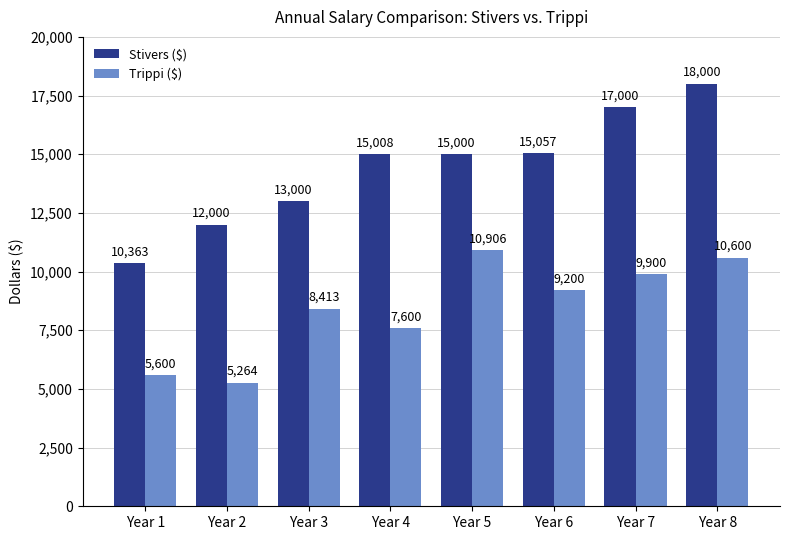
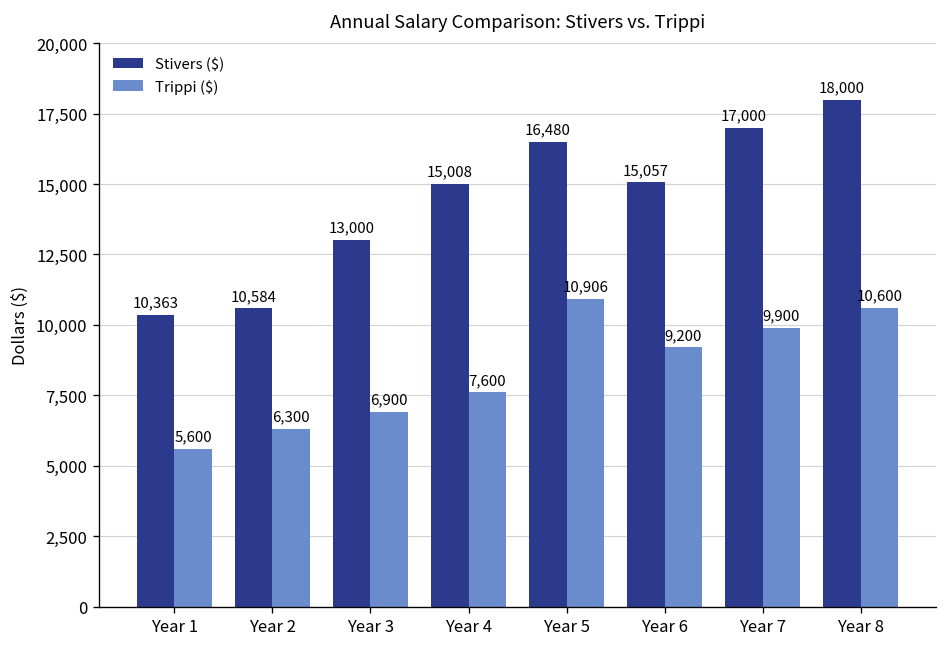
  {
    "Stivers ($)": {
      "Year 1": "10,363",
-     "Year 2": "12,000",
+     "Year 2": "10,584",
      "Year 3": "13,000",
      "Year 4": "15,008",
-     "Year 5": "15,000",
+     "Year 5": "16,480",
      "Year 6": "15,057",
      "Year 7": "17,000",
      "Year 8": "18,000"
    },
    "Trippi ($)": {
      "Year 1": "5,600",
-     "Year 2": "5,264",
-     "Year 3": "8,413",
+     "Year 2": "6,300",
+     "Year 3": "6,900",
      "Year 4": "7,600",
      "Year 5": "10,906",
      "Year 6": "9,200",
      "Year 7": "9,900",
      "Year 8": "10,600"
    }
  }
